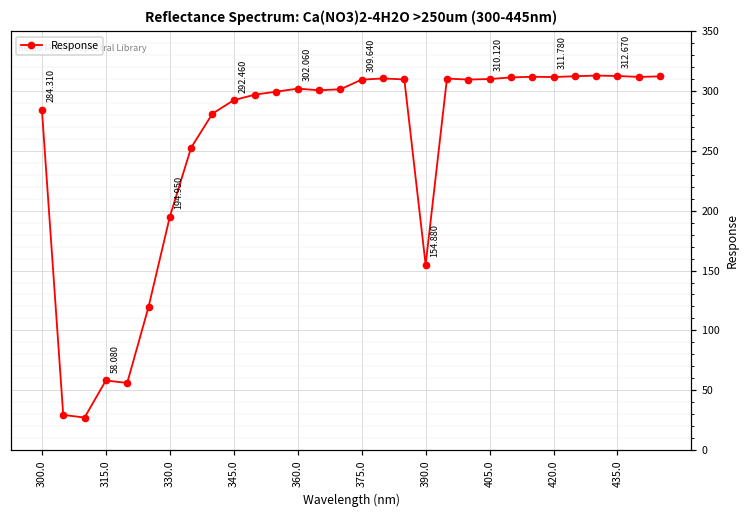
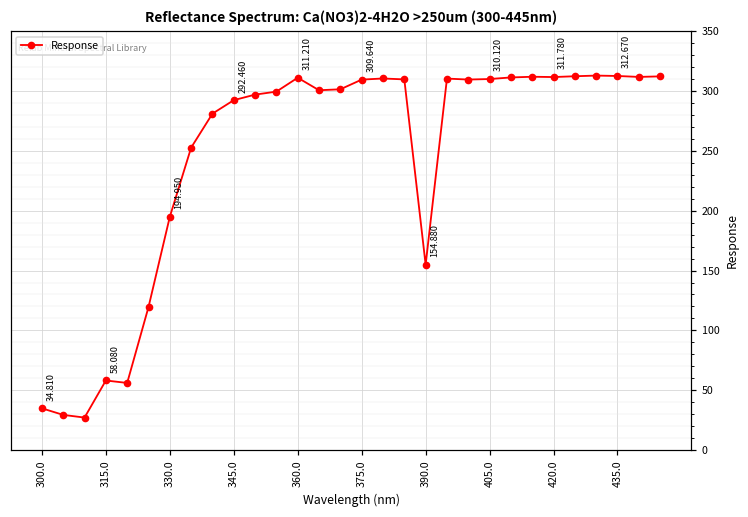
  {
-   "300.0": 284.310,
+   "300.0": 34.810,
    "315.0": 58.080,
    "330.0": 194.950,
    "345.0": 292.460,
-   "360.0": 302.060,
+   "360.0": 311.210,
    "375.0": 309.640,
    "390.0": 154.880,
    "405.0": 310.120,
    "420.0": 311.780,
    "435.0": 312.670
  }
